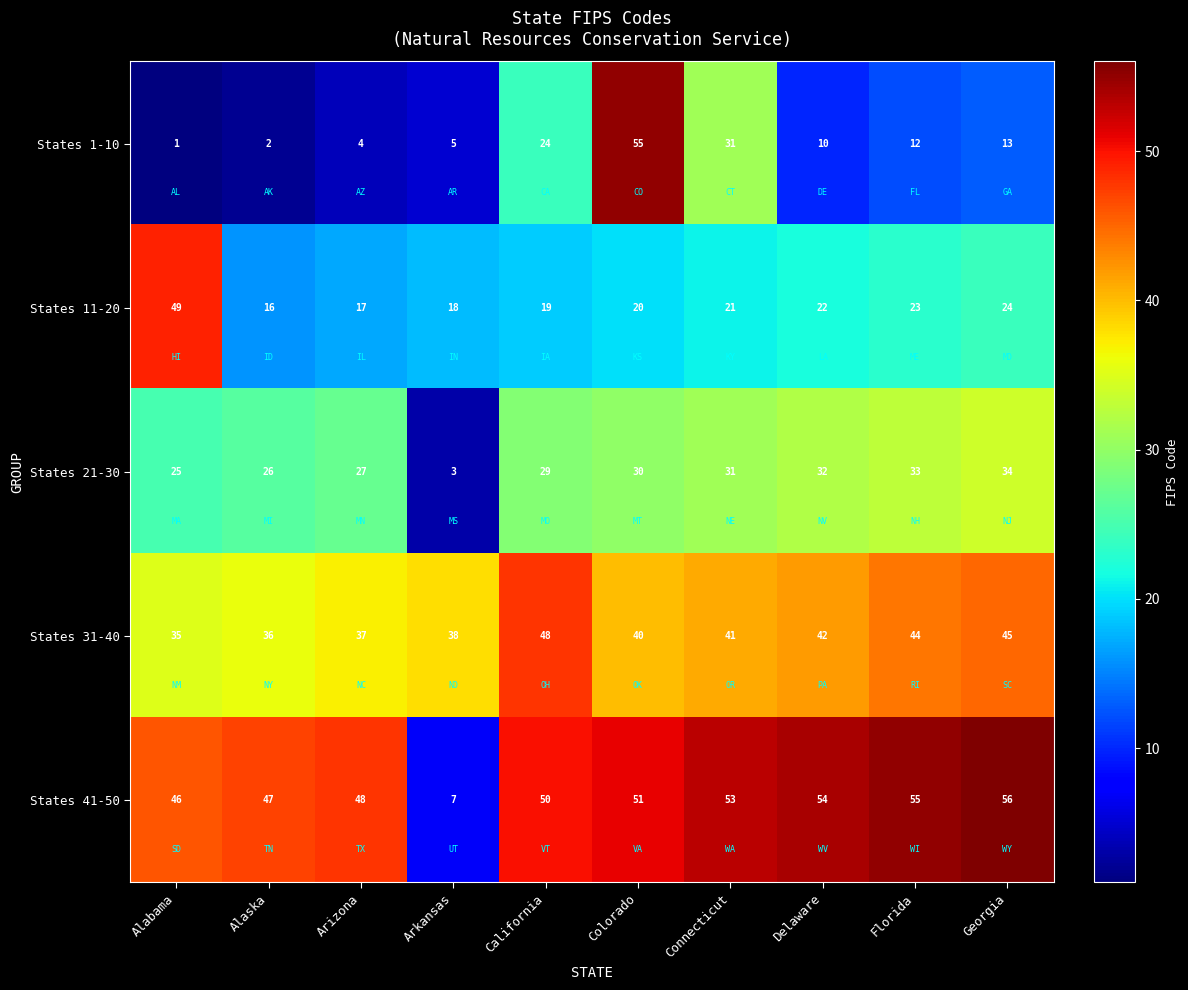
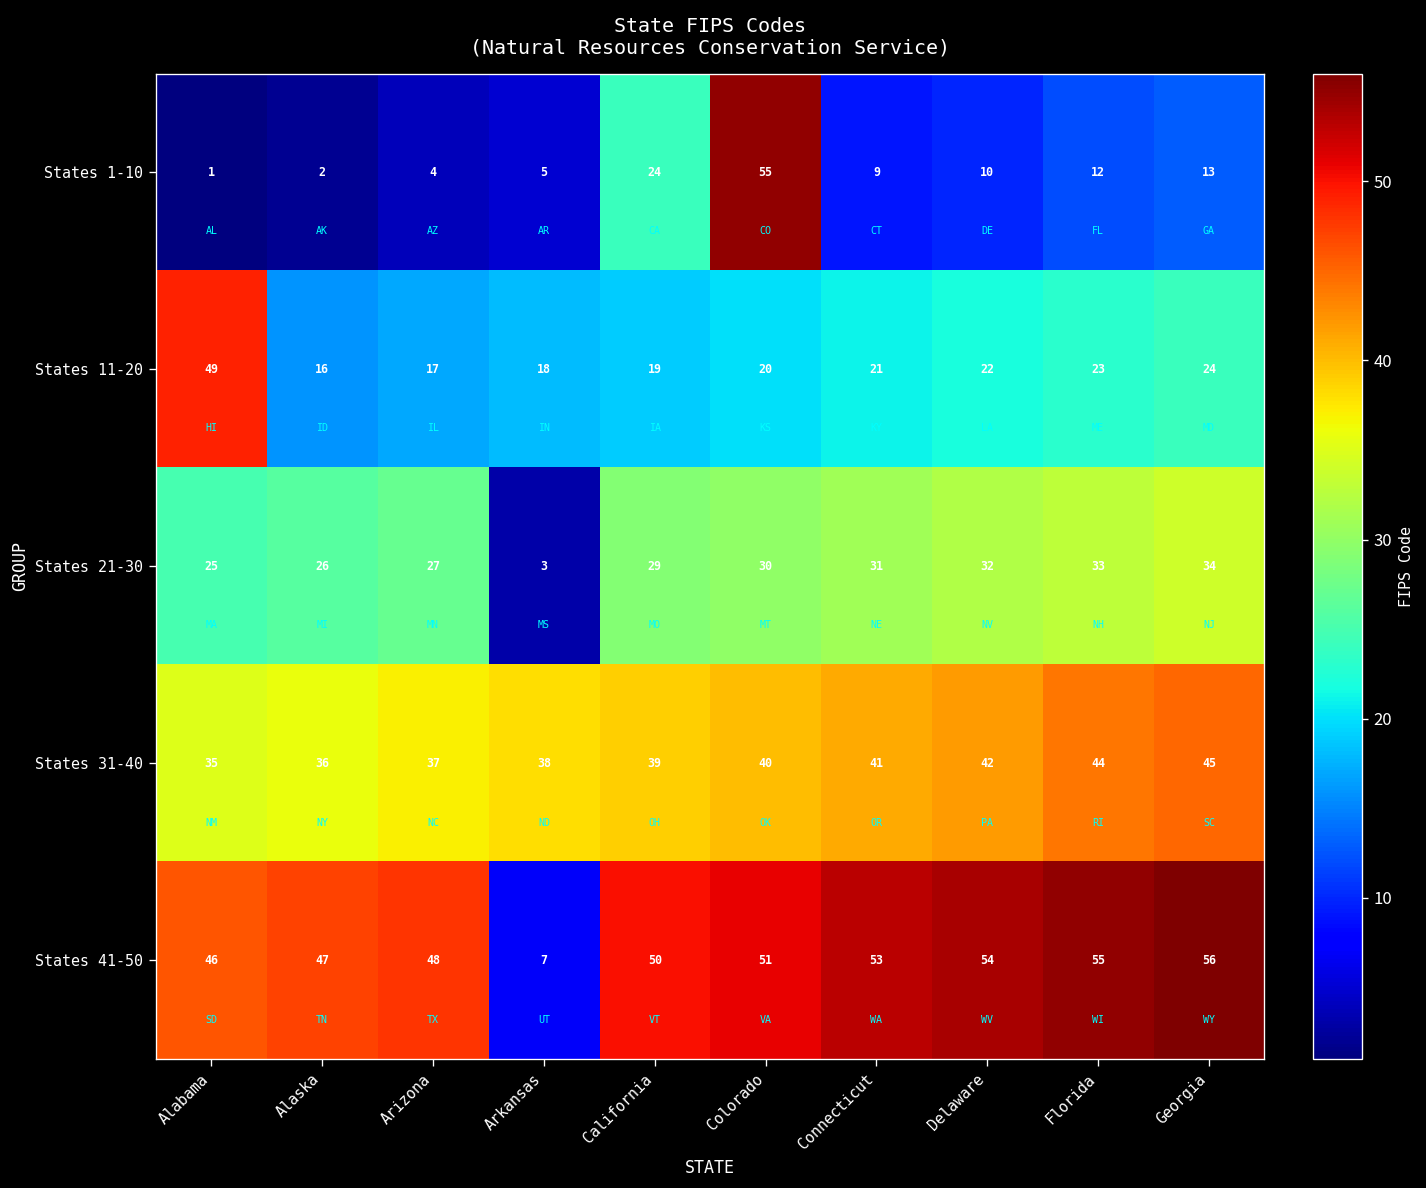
  {
    "States 1-10": {
-     "Connecticut": 31
+     "Connecticut": 9
    },
    "States 11-20": {
      "Colorado": 20,
      "Connecticut": 21,
      "Delaware": 22
    },
    "States 31-40": {
-     "California": 48
+     "California": 39
    }
  }
